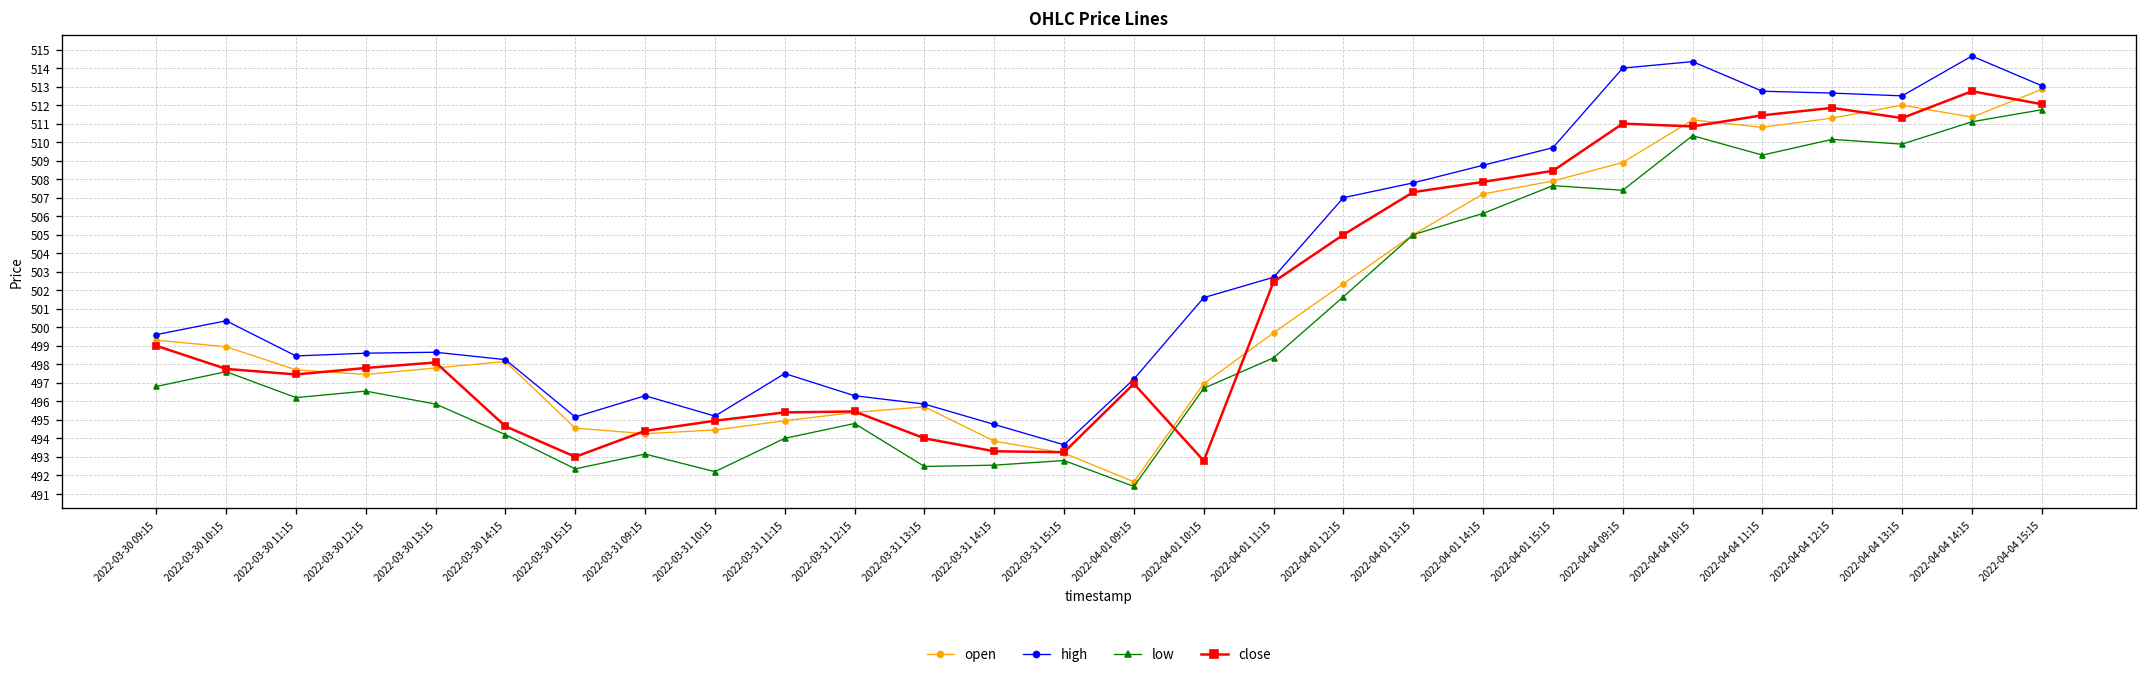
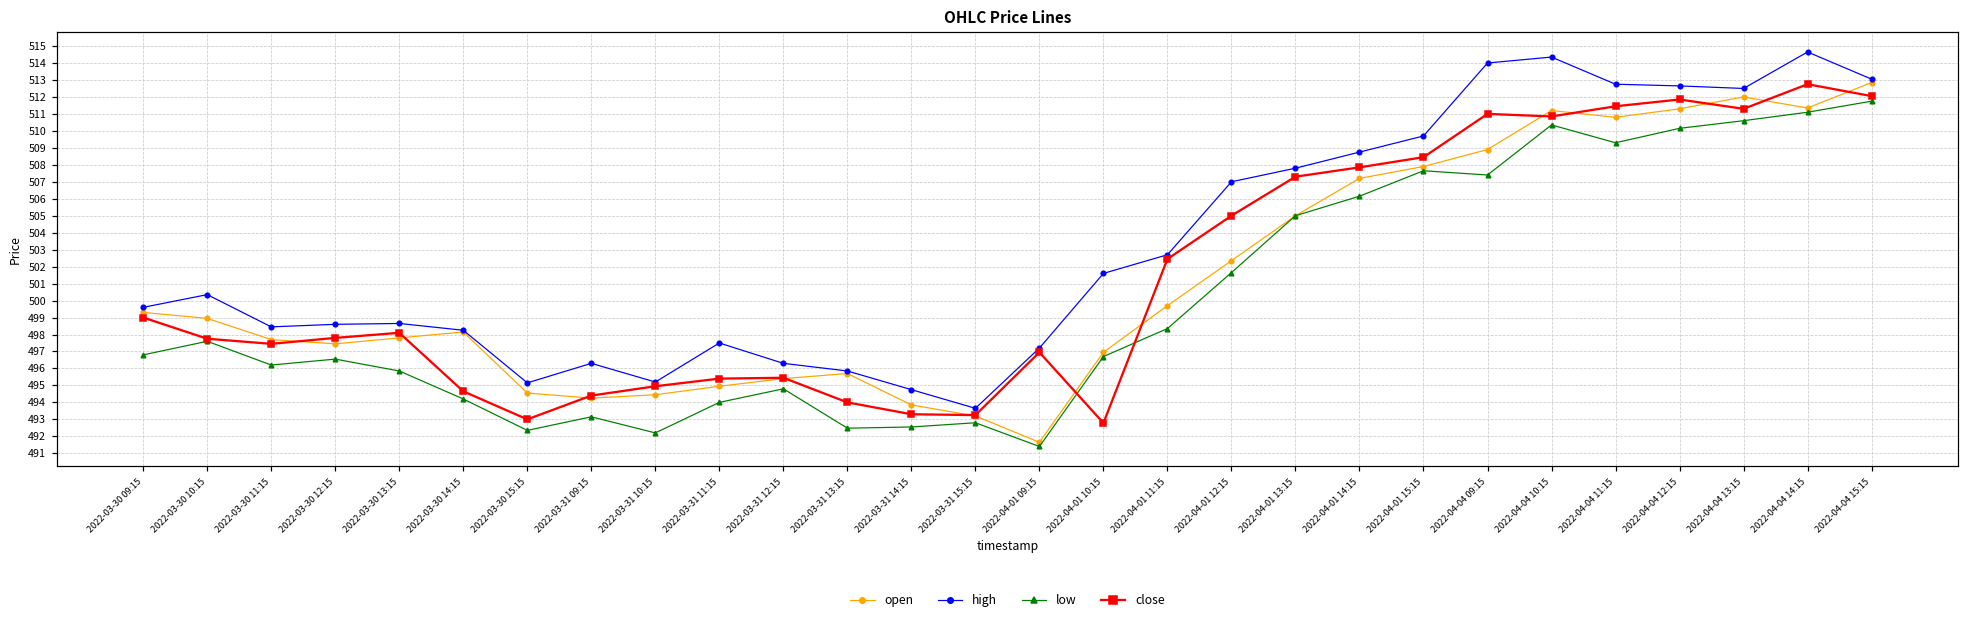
  {
    "open": {
      "2022-03-30 09:15": 499.3,
      "2022-03-30 10:15": 499.0,
      "2022-03-30 11:15": 497.7,
      "2022-03-30 12:15": 497.5,
      "2022-03-30 13:15": 497.8,
      "2022-03-30 15:15": 494.5,
      "2022-03-31 10:15": 494.5,
      "2022-03-31 11:15": 495.0,
      "2022-03-31 14:15": 493.9,
      "2022-04-01 09:15": 491.6,
      "2022-04-01 10:15": 497.0,
      "2022-04-01 11:15": 499.7,
      "2022-04-01 12:15": 502.4,
      "2022-04-01 14:15": 507.2,
      "2022-04-01 15:15": 507.9,
      "2022-04-04 09:15": 508.9,
      "2022-04-04 10:15": 511.2,
      "2022-04-04 11:15": 510.8,
      "2022-04-04 12:15": 511.3,
      "2022-04-04 13:15": 512.0,
      "2022-04-04 14:15": 511.4,
      "2022-04-04 15:15": 512.8
    },
    "high": {
      "2022-03-30 09:15": 499.6,
      "2022-03-30 10:15": 500.4,
      "2022-03-30 11:15": 498.5,
      "2022-03-30 12:15": 498.6,
      "2022-03-30 13:15": 498.6,
      "2022-03-30 15:15": 495.1,
      "2022-03-31 09:15": 496.3,
      "2022-03-31 10:15": 495.2,
      "2022-03-31 11:15": 497.5,
      "2022-03-31 12:15": 496.3,
      "2022-03-31 14:15": 494.8,
      "2022-03-31 15:15": 493.6,
      "2022-04-01 09:15": 497.2,
      "2022-04-01 10:15": 501.6,
      "2022-04-01 11:15": 502.7,
      "2022-04-01 12:15": 507.0,
      "2022-04-01 13:15": 507.8,
      "2022-04-01 14:15": 508.8,
      "2022-04-01 15:15": 509.7,
      "2022-04-04 09:15": 514.0,
      "2022-04-04 10:15": 514.3,
      "2022-04-04 11:15": 512.8,
      "2022-04-04 12:15": 512.7,
      "2022-04-04 13:15": 512.5,
      "2022-04-04 14:15": 514.7,
      "2022-04-04 15:15": 513.0
    },
    "low": {
      "2022-03-30 09:15": 496.8,
      "2022-03-30 11:15": 496.2,
      "2022-03-30 12:15": 496.5,
      "2022-03-30 13:15": 495.9,
      "2022-03-30 14:15": 494.2,
      "2022-03-30 15:15": 492.4,
      "2022-03-31 09:15": 493.1,
      "2022-03-31 10:15": 492.2,
      "2022-03-31 11:15": 494.0,
      "2022-03-31 12:15": 494.8,
      "2022-03-31 13:15": 492.5,
      "2022-03-31 14:15": 492.5,
      "2022-03-31 15:15": 492.8,
      "2022-04-01 09:15": 491.4,
      "2022-04-01 10:15": 496.7,
      "2022-04-01 11:15": 498.4,
      "2022-04-01 12:15": 501.6,
      "2022-04-01 14:15": 506.1,
      "2022-04-01 15:15": 507.6,
      "2022-04-04 09:15": 507.4,
      "2022-04-04 10:15": 510.4,
      "2022-04-04 11:15": 509.3,
      "2022-04-04 12:15": 510.1,
-     "2022-04-04 13:15": 509.9,
+     "2022-04-04 13:15": 510.6,
      "2022-04-04 14:15": 511.1,
      "2022-04-04 15:15": 511.8
    },
    "close": {
      "2022-03-30 09:15": 499.0,
      "2022-03-30 11:15": 497.5,
      "2022-03-30 12:15": 497.8,
      "2022-03-30 13:15": 498.1,
      "2022-03-30 14:15": 494.6,
      "2022-03-30 15:15": 493.0,
      "2022-03-31 10:15": 495.0,
      "2022-03-31 11:15": 495.4,
      "2022-03-31 13:15": 494.0,
      "2022-03-31 14:15": 493.3,
      "2022-04-01 09:15": 497.0,
      "2022-04-01 10:15": 492.8,
      "2022-04-01 11:15": 502.5,
      "2022-04-01 12:15": 505.0,
      "2022-04-01 13:15": 507.3,
      "2022-04-01 14:15": 507.9,
      "2022-04-01 15:15": 508.5,
      "2022-04-04 09:15": 511.0,
      "2022-04-04 10:15": 510.9,
      "2022-04-04 11:15": 511.5,
      "2022-04-04 12:15": 511.9,
      "2022-04-04 13:15": 511.3,
      "2022-04-04 14:15": 512.8,
      "2022-04-04 15:15": 512.0
    }
  }
